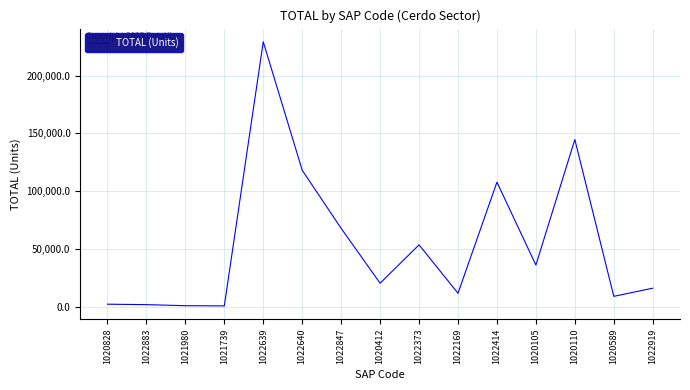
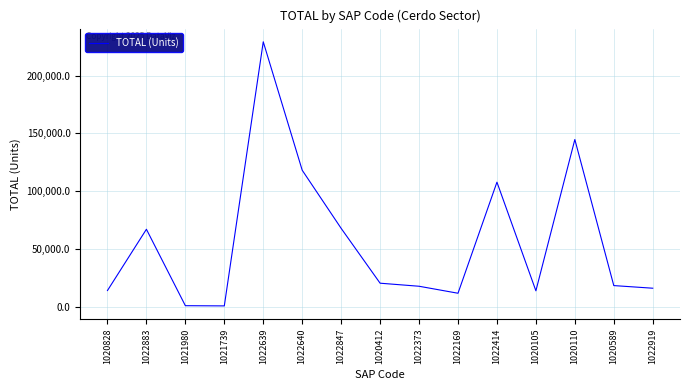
  {
-   "1020828": "2,000",
-   "1022883": "2,000",
+   "1020828": "14,000",
+   "1022883": "67,000",
    "1021980": "1,000",
    "1021739": "1,000",
    "1022639": "229,000",
    "1022640": "118,000",
    "1022847": "68,000",
    "1020412": "20,000",
-   "1022373": "53,000",
+   "1022373": "18,000",
    "1022169": "12,000",
    "1022414": "108,000",
-   "1020105": "36,000",
+   "1020105": "14,000",
    "1020110": "145,000",
-   "1020589": "9,000",
+   "1020589": "18,000",
    "1022919": "16,000"
  }
